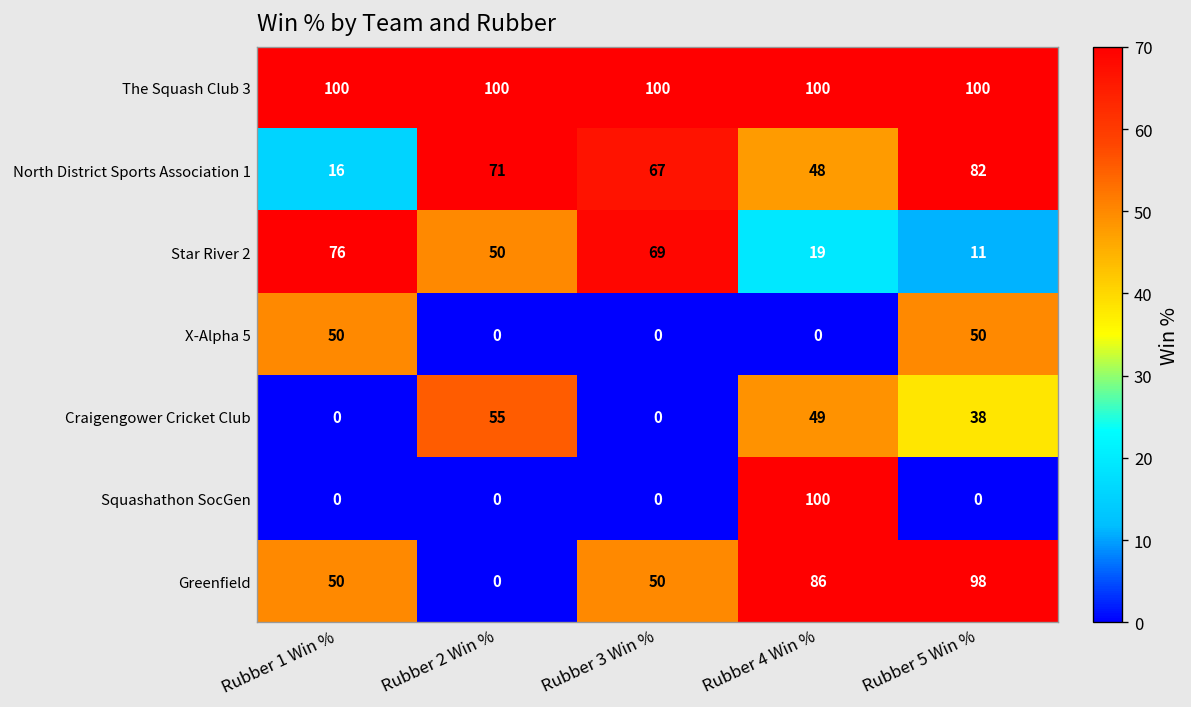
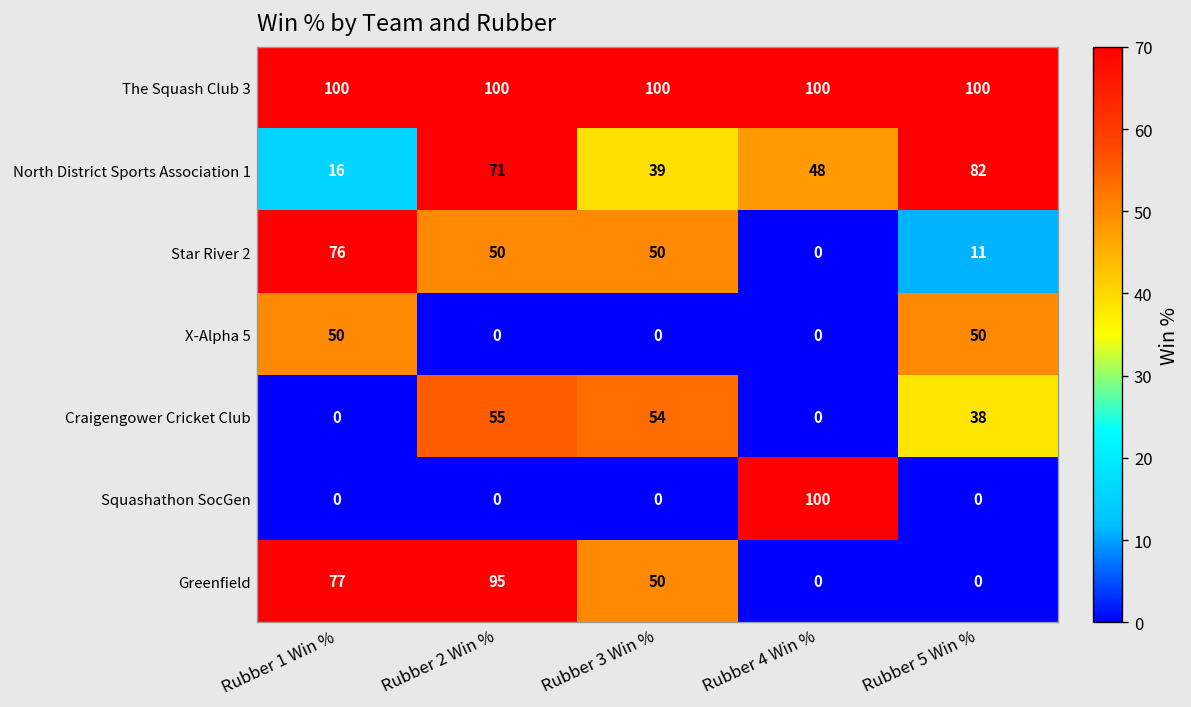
  {
    "The Squash Club 3": {
      "Rubber 1 Win %": 100,
      "Rubber 2 Win %": 100,
      "Rubber 3 Win %": 100,
      "Rubber 4 Win %": 100,
      "Rubber 5 Win %": 100
    },
    "North District Sports Association 1": {
      "Rubber 1 Win %": 16,
      "Rubber 2 Win %": 71,
-     "Rubber 3 Win %": 67,
+     "Rubber 3 Win %": 39,
      "Rubber 4 Win %": 48,
      "Rubber 5 Win %": 82
    },
    "Star River 2": {
      "Rubber 1 Win %": 76,
      "Rubber 2 Win %": 50,
-     "Rubber 3 Win %": 69,
-     "Rubber 4 Win %": 19,
+     "Rubber 3 Win %": 50,
+     "Rubber 4 Win %": 0,
      "Rubber 5 Win %": 11
    },
    "X-Alpha 5": {
      "Rubber 1 Win %": 50,
      "Rubber 2 Win %": 0,
      "Rubber 3 Win %": 0,
      "Rubber 4 Win %": 0,
      "Rubber 5 Win %": 50
    },
    "Craigengower Cricket Club": {
      "Rubber 1 Win %": 0,
      "Rubber 2 Win %": 55,
-     "Rubber 3 Win %": 0,
-     "Rubber 4 Win %": 49,
+     "Rubber 3 Win %": 54,
+     "Rubber 4 Win %": 0,
      "Rubber 5 Win %": 38
    },
    "Squashathon SocGen": {
      "Rubber 1 Win %": 0,
      "Rubber 2 Win %": 0,
      "Rubber 3 Win %": 0,
      "Rubber 4 Win %": 100,
      "Rubber 5 Win %": 0
    },
    "Greenfield": {
-     "Rubber 1 Win %": 50,
-     "Rubber 2 Win %": 0,
+     "Rubber 1 Win %": 77,
+     "Rubber 2 Win %": 95,
      "Rubber 3 Win %": 50,
-     "Rubber 4 Win %": 86,
-     "Rubber 5 Win %": 98
+     "Rubber 4 Win %": 0,
+     "Rubber 5 Win %": 0
    }
  }
